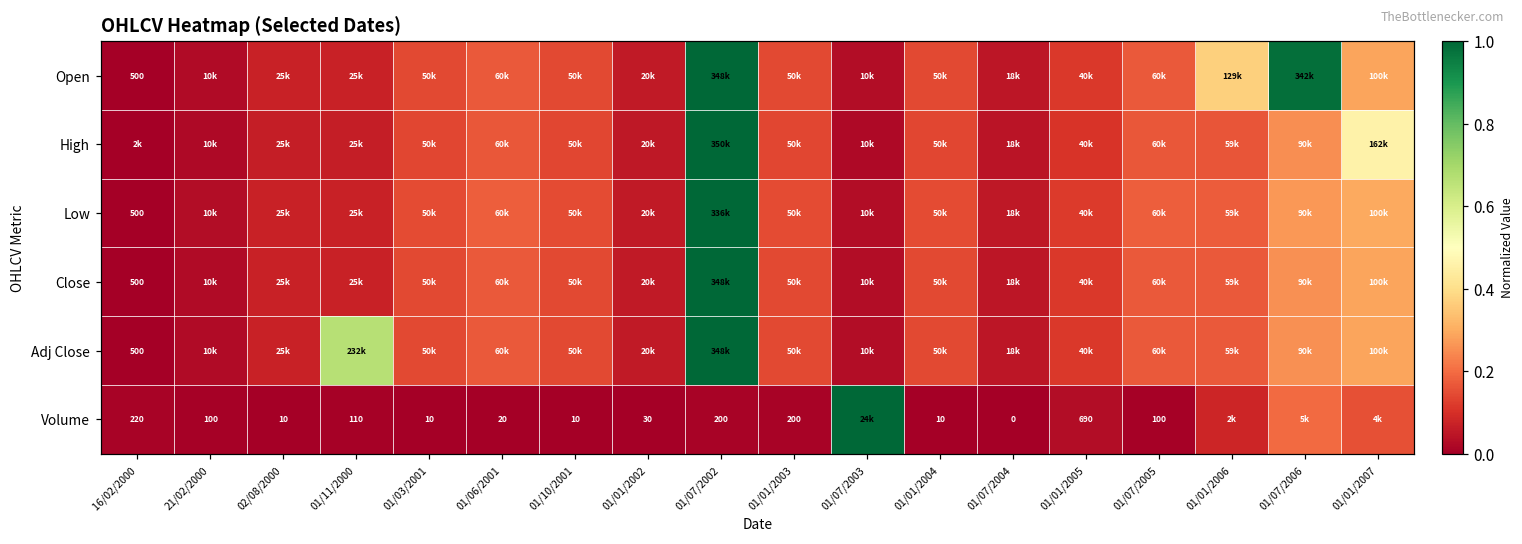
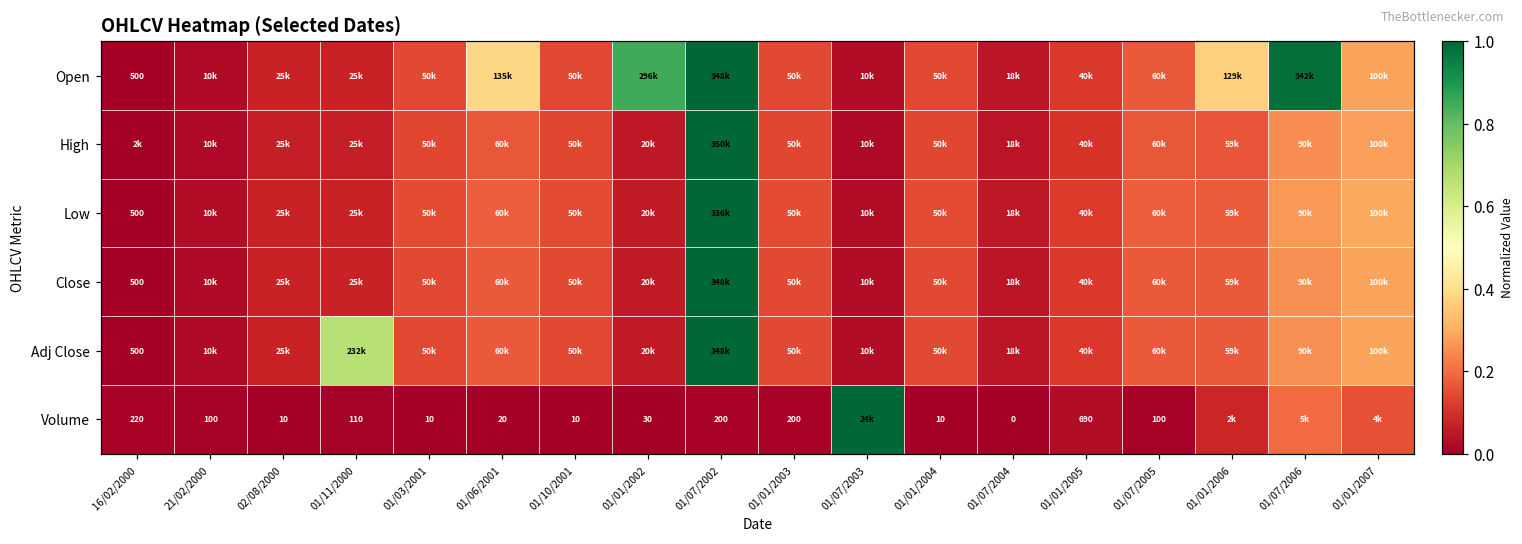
  {
    "Open": {
      "16/02/2000": "500",
      "21/02/2000": "10k",
      "02/08/2000": "25k",
      "01/11/2000": "25k",
      "01/03/2001": "50k",
-     "01/06/2001": "60k",
+     "01/06/2001": "135k",
      "01/10/2001": "50k",
-     "01/01/2002": "20k",
+     "01/01/2002": "296k",
      "01/07/2002": "348k",
      "01/01/2003": "50k",
      "01/07/2003": "10k",
      "01/01/2004": "50k",
      "01/07/2004": "18k",
      "01/01/2005": "40k",
      "01/07/2005": "60k",
      "01/01/2006": "129k",
      "01/07/2006": "342k",
      "01/01/2007": "100k"
    },
    "High": {
      "16/02/2000": "2k",
      "21/02/2000": "10k",
      "02/08/2000": "25k",
      "01/11/2000": "25k",
      "01/03/2001": "50k",
      "01/06/2001": "60k",
      "01/10/2001": "50k",
      "01/01/2002": "20k",
      "01/07/2002": "350k",
      "01/01/2003": "50k",
      "01/07/2003": "10k",
      "01/01/2004": "50k",
      "01/07/2004": "18k",
      "01/01/2005": "40k",
      "01/07/2005": "60k",
      "01/01/2006": "59k",
      "01/07/2006": "90k",
-     "01/01/2007": "162k"
+     "01/01/2007": "100k"
    },
    "Low": {
      "16/02/2000": "500",
      "21/02/2000": "10k",
      "02/08/2000": "25k",
      "01/11/2000": "25k",
      "01/03/2001": "50k",
      "01/06/2001": "60k",
      "01/10/2001": "50k",
      "01/01/2002": "20k",
      "01/07/2002": "336k",
      "01/01/2003": "50k",
      "01/07/2003": "10k",
      "01/01/2004": "50k",
      "01/07/2004": "18k",
      "01/01/2005": "40k",
      "01/07/2005": "60k",
      "01/01/2006": "59k",
      "01/07/2006": "90k",
      "01/01/2007": "100k"
    },
    "Close": {
      "16/02/2000": "500",
      "21/02/2000": "10k",
      "02/08/2000": "25k",
      "01/11/2000": "25k",
      "01/03/2001": "50k",
      "01/06/2001": "60k",
      "01/10/2001": "50k",
      "01/01/2002": "20k",
      "01/07/2002": "348k",
      "01/01/2003": "50k",
      "01/07/2003": "10k",
      "01/01/2004": "50k",
      "01/07/2004": "18k",
      "01/01/2005": "40k",
      "01/07/2005": "60k",
      "01/01/2006": "59k",
      "01/07/2006": "90k",
      "01/01/2007": "100k"
    },
    "Adj Close": {
      "16/02/2000": "500",
      "21/02/2000": "10k",
      "02/08/2000": "25k",
      "01/11/2000": "232k",
      "01/03/2001": "50k",
      "01/06/2001": "60k",
      "01/10/2001": "50k",
      "01/01/2002": "20k",
      "01/07/2002": "348k",
      "01/01/2003": "50k",
      "01/07/2003": "10k",
      "01/01/2004": "50k",
      "01/07/2004": "18k",
      "01/01/2005": "40k",
      "01/07/2005": "60k",
      "01/01/2006": "59k",
      "01/07/2006": "90k",
      "01/01/2007": "100k"
    },
    "Volume": {
      "16/02/2000": "220",
      "21/02/2000": "100",
      "02/08/2000": "10",
      "01/11/2000": "110",
      "01/03/2001": "10",
      "01/06/2001": "20",
      "01/10/2001": "10",
      "01/01/2002": "30",
      "01/07/2002": "200",
      "01/01/2003": "200",
      "01/07/2003": "24k",
      "01/01/2004": "10",
      "01/07/2004": "0",
      "01/01/2005": "690",
      "01/07/2005": "100",
      "01/01/2006": "2k",
      "01/07/2006": "5k",
      "01/01/2007": "4k"
    }
  }
